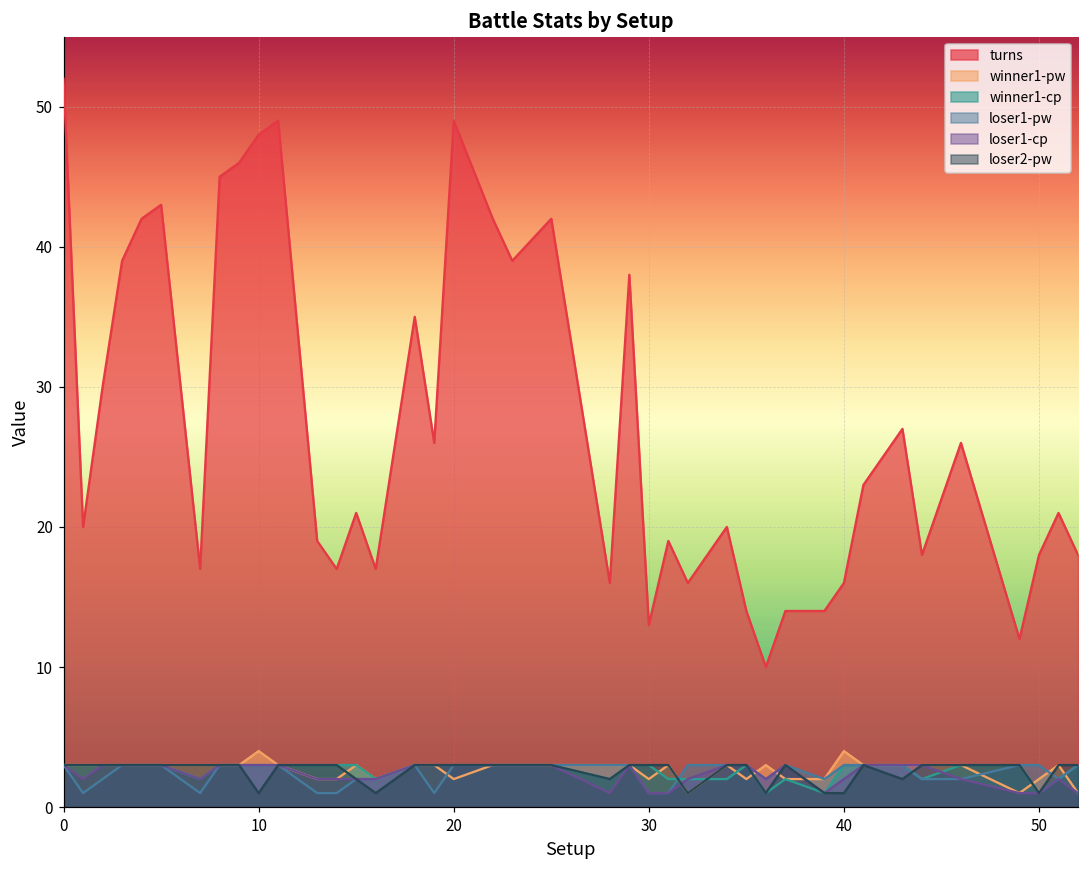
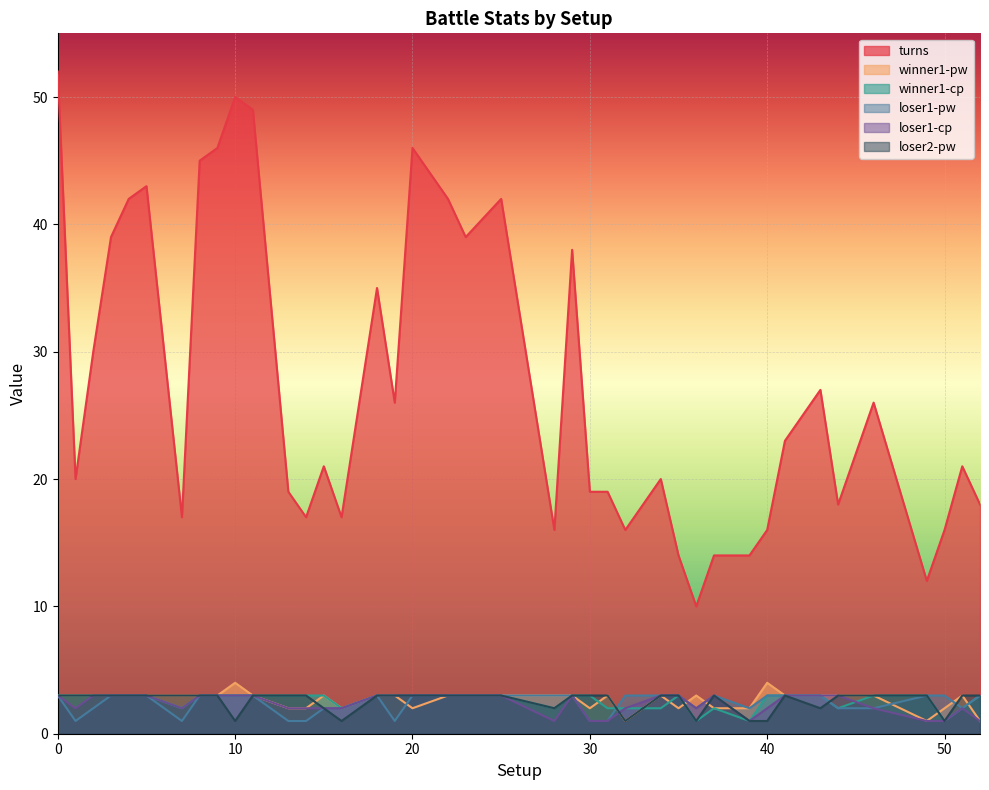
  {
    "turns": {
      "0": 52,
-     "10": 48,
-     "20": 49,
-     "30": 13,
+     "10": 50,
+     "20": 46,
+     "30": 19,
      "40": 16,
-     "50": 18
+     "50": 16
    },
    "winner1-pw": {
      "10": 4,
      "20": 2,
      "30": 2,
      "40": 4,
      "50": 2
    },
    "loser2-pw": {
      "10": 1,
      "40": 1
    }
  }
